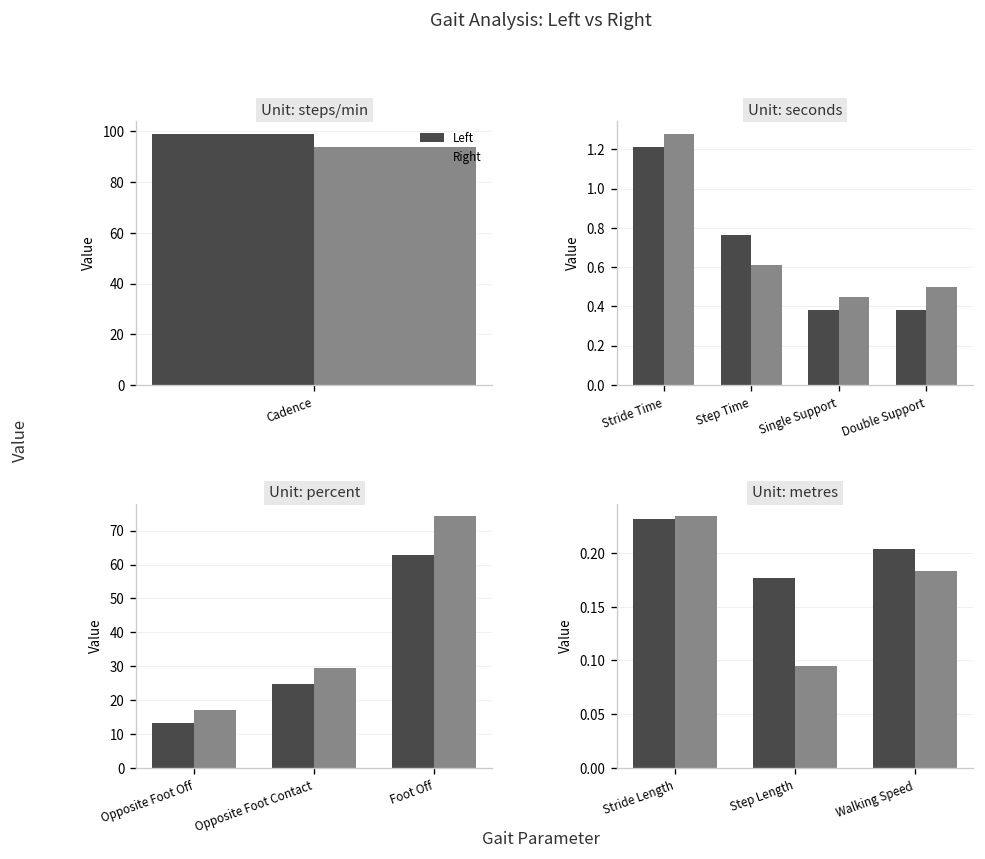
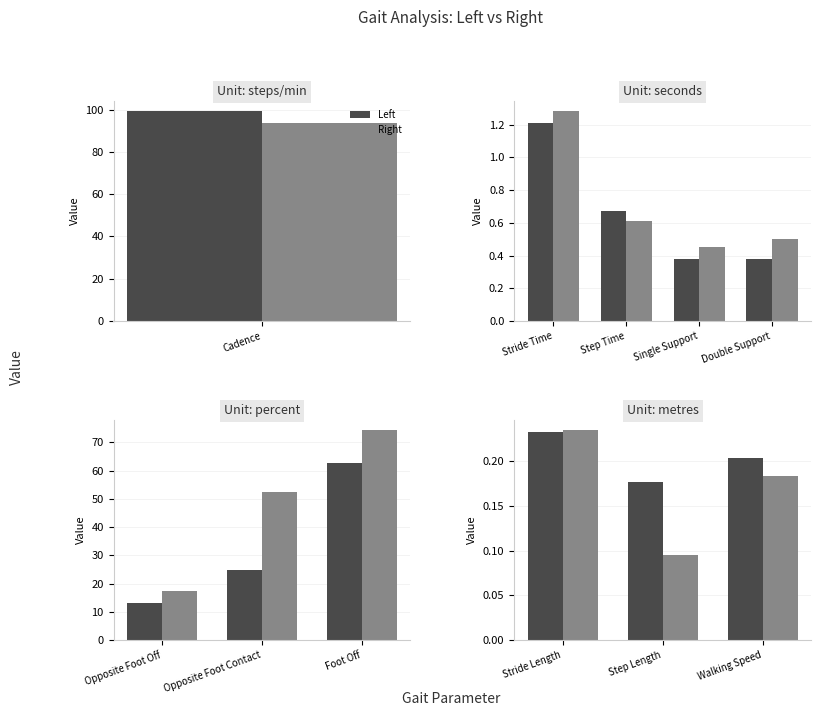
  {
    "Unit: seconds": {
      "Left": {
        "Stride Time": 1.21,
-       "Step Time": 0.76,
+       "Step Time": 0.67,
        "Single Support": 0.38,
        "Double Support": 0.38
      },
      "Right": {
        "Stride Time": 1.28,
        "Step Time": 0.61,
        "Single Support": 0.45,
        "Double Support": 0.50
      }
    },
    "Unit: percent": {
      "Left": {
        "Opposite Foot Off": 13,
        "Opposite Foot Contact": 25,
        "Foot Off": 63
      },
      "Right": {
        "Opposite Foot Off": 17,
-       "Opposite Foot Contact": 29,
+       "Opposite Foot Contact": 52,
        "Foot Off": 74
      }
    },
    "Unit: metres": {
      "Left": {
        "Stride Length": 0.23,
        "Step Length": 0.18,
        "Walking Speed": 0.20
      },
      "Right": {
        "Stride Length": 0.23,
        "Step Length": 0.09,
        "Walking Speed": 0.18
      }
    }
  }
